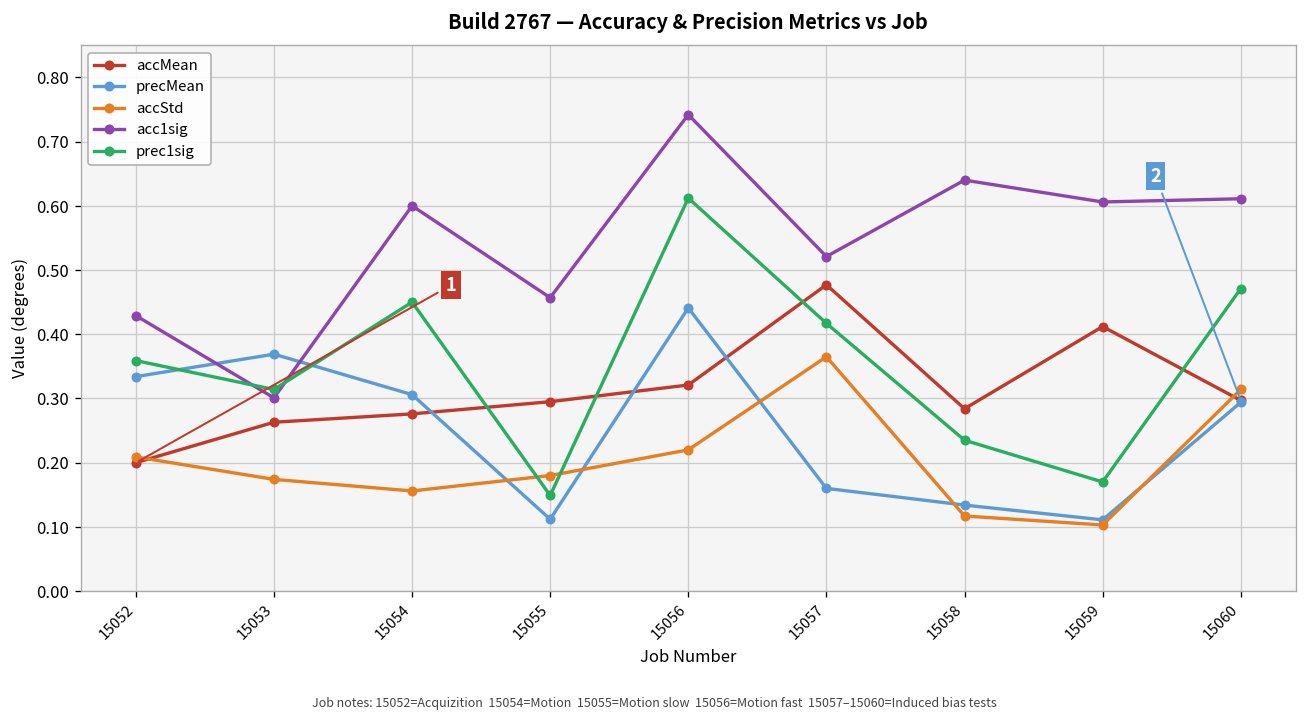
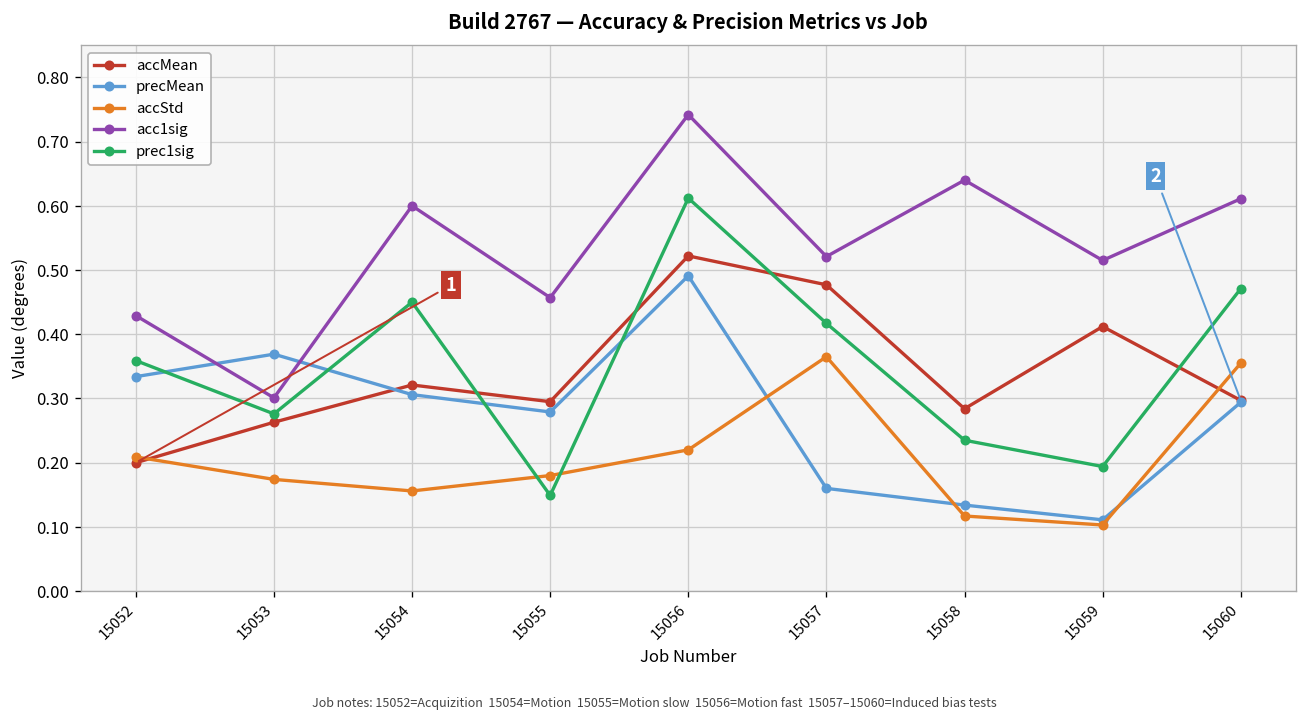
  {
    "accMean": {
      "15052": 0.20,
      "15053": 0.26,
-     "15054": 0.28,
+     "15054": 0.32,
      "15055": 0.30,
-     "15056": 0.32,
+     "15056": 0.52,
      "15057": 0.48,
      "15058": 0.28,
      "15059": 0.41
    },
    "precMean": {
      "15052": 0.33,
      "15053": 0.37,
      "15054": 0.31,
-     "15055": 0.11,
-     "15056": 0.44,
+     "15055": 0.28,
+     "15056": 0.49,
      "15057": 0.16,
      "15058": 0.13,
      "15059": 0.11
    },
    "accStd": {
      "15052": 0.21,
      "15053": 0.17,
      "15054": 0.16,
      "15055": 0.18,
      "15056": 0.22,
      "15057": 0.37,
      "15058": 0.12,
      "15059": 0.10,
-     "15060": 0.31
+     "15060": 0.36
    },
    "acc1sig": {
      "15052": 0.43,
      "15053": 0.30,
      "15054": 0.60,
      "15055": 0.46,
      "15056": 0.74,
      "15057": 0.52,
      "15058": 0.64,
-     "15059": 0.61,
+     "15059": 0.52,
      "15060": 0.61
    },
    "prec1sig": {
      "15052": 0.36,
-     "15053": 0.31,
+     "15053": 0.28,
      "15054": 0.45,
      "15055": 0.15,
      "15056": 0.61,
      "15057": 0.42,
      "15058": 0.24,
-     "15059": 0.17,
+     "15059": 0.19,
      "15060": 0.47
    }
  }
